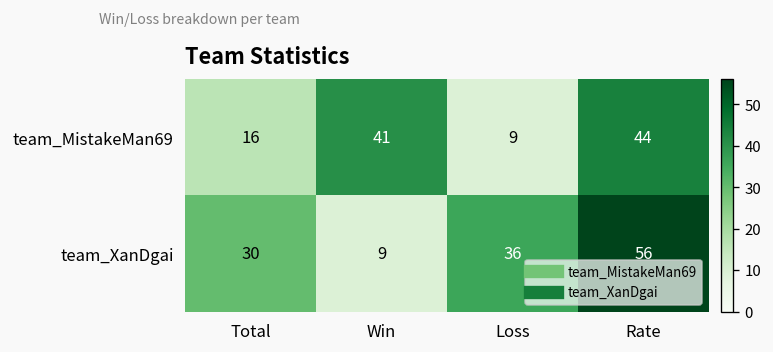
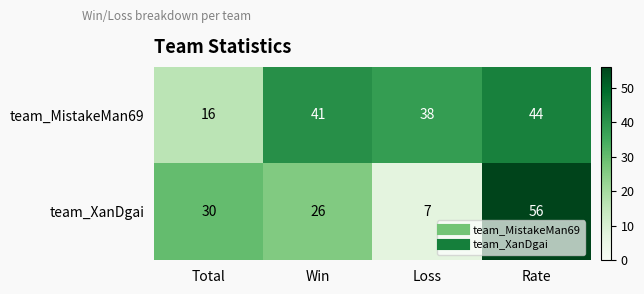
  {
    "team_MistakeMan69": {
      "Total": 16,
      "Win": 41,
-     "Loss": 9,
+     "Loss": 38,
      "Rate": 44
    },
    "team_XanDgai": {
      "Total": 30,
-     "Win": 9,
-     "Loss": 36,
+     "Win": 26,
+     "Loss": 7,
      "Rate": 56
    }
  }
